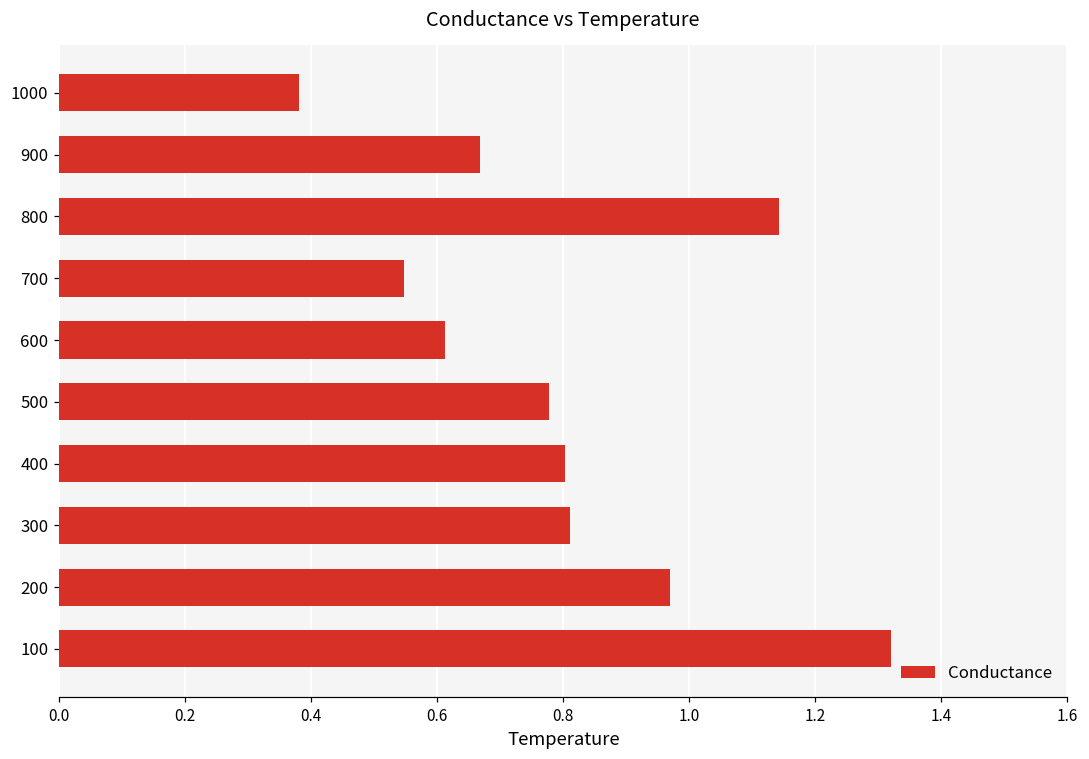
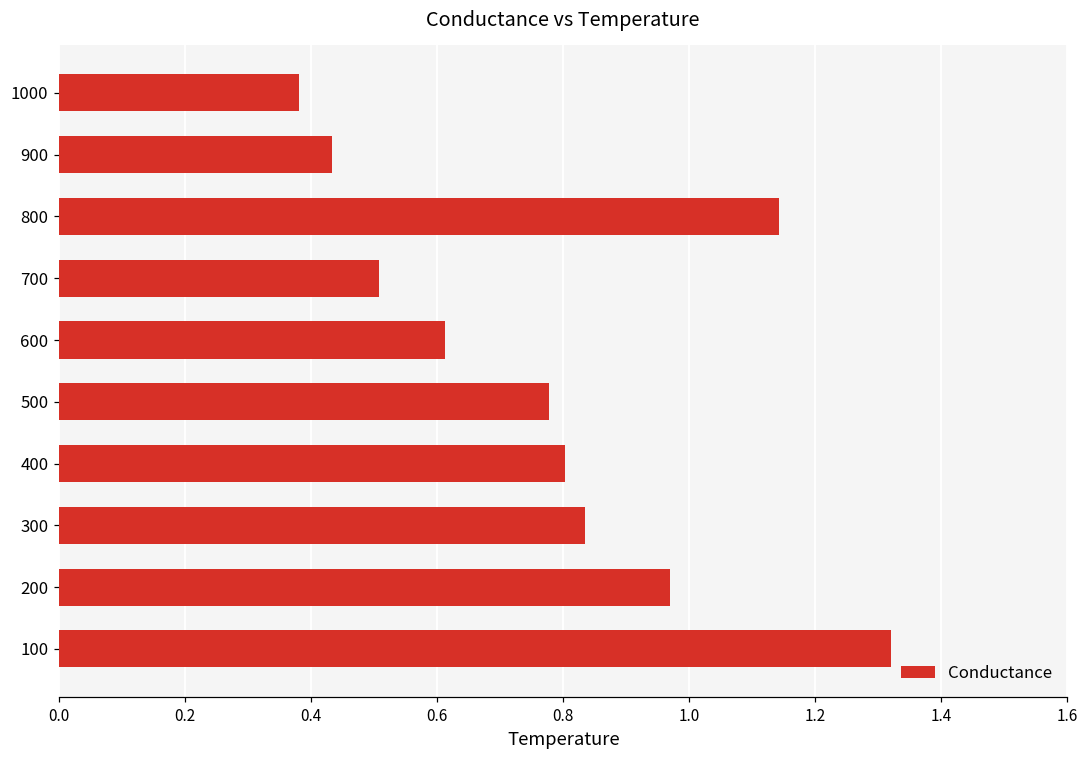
  {
    "1000": 0.38,
-   "900": 0.67,
+   "900": 0.43,
    "800": 1.14,
-   "700": 0.55,
+   "700": 0.51,
    "600": 0.61,
    "500": 0.78,
    "400": 0.80,
-   "300": 0.81,
+   "300": 0.84,
    "200": 0.97,
    "100": 1.32
  }
